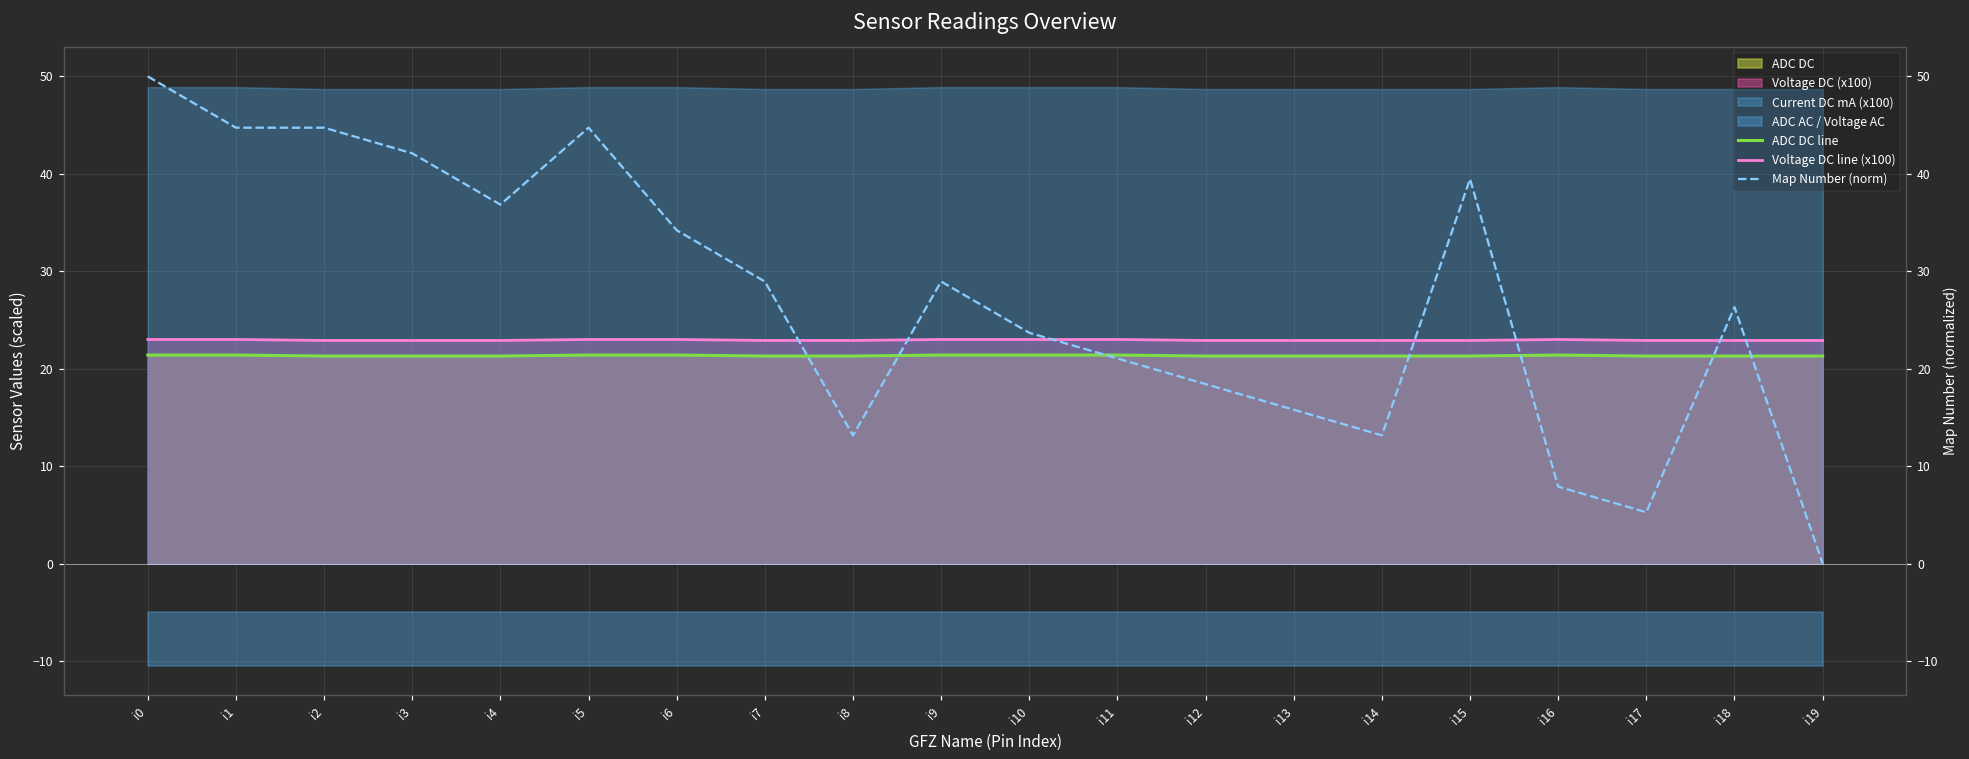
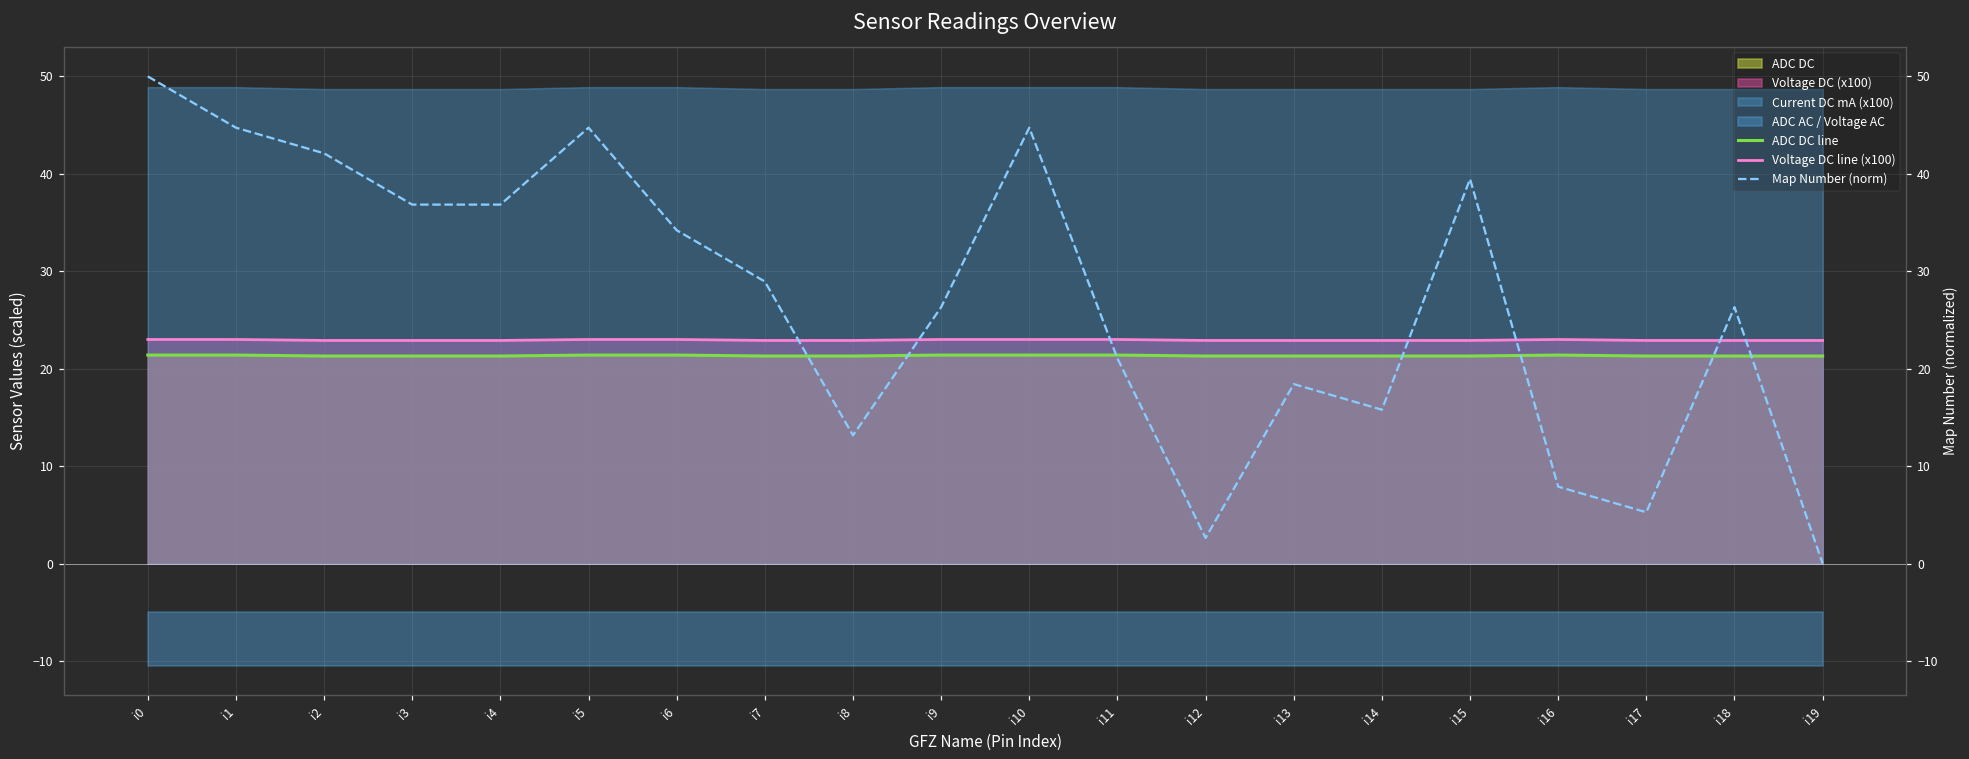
  {
    "ADC DC": {
      "i0": 21,
      "i1": 21,
      "i2": 21,
      "i3": 21,
      "i4": 21,
      "i5": 21,
      "i6": 21,
      "i7": 21,
      "i8": 21,
      "i9": 21,
      "i10": 21,
      "i11": 21,
      "i12": 21,
      "i13": 21,
      "i14": 21,
      "i15": 21,
      "i16": 21,
      "i17": 21,
      "i18": 21,
      "i19": 21
    },
    "Voltage DC (x100)": {
      "i0": 23,
      "i1": 23,
      "i2": 23,
      "i3": 23,
      "i4": 23,
      "i5": 23,
      "i6": 23,
      "i7": 23,
      "i8": 23,
      "i9": 23,
      "i10": 23,
      "i11": 23,
      "i12": 23,
      "i13": 23,
      "i14": 23,
      "i15": 23,
      "i16": 23,
      "i17": 23,
      "i18": 23,
      "i19": 23
    },
    "Map Number (norm)": {
      "i0": 50,
      "i1": 45,
-     "i2": 45,
-     "i3": 42,
+     "i2": 42,
+     "i3": 37,
      "i4": 37,
      "i5": 45,
      "i6": 34,
      "i7": 29,
      "i8": 13,
-     "i9": 29,
-     "i10": 24,
+     "i9": 26,
+     "i10": 45,
      "i11": 21,
-     "i12": 18,
-     "i13": 16,
-     "i14": 13,
+     "i12": 3,
+     "i13": 18,
+     "i14": 16,
      "i15": 39,
      "i16": 8,
      "i17": 5,
      "i18": 26,
      "i19": 0
    }
  }
